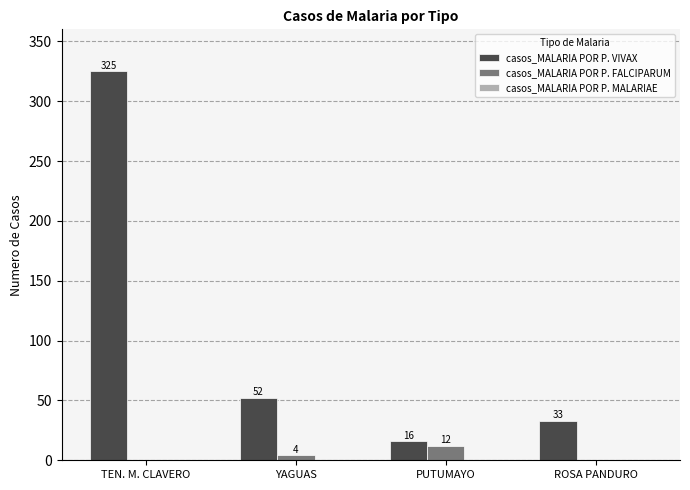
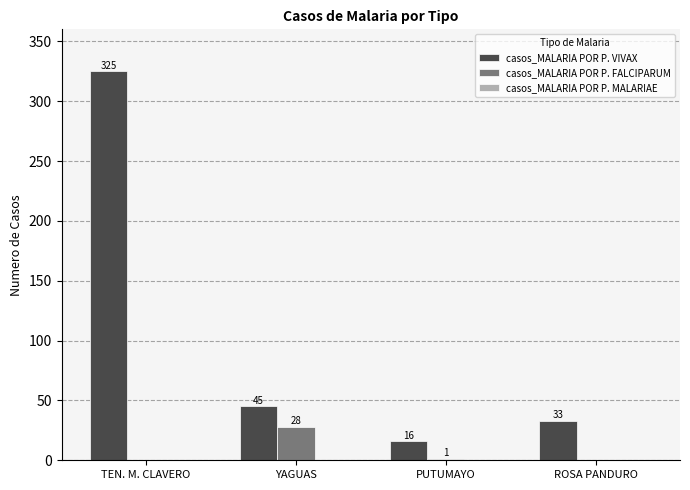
  {
    "casos_MALARIA POR P. VIVAX": {
      "TEN. M. CLAVERO": 325,
-     "YAGUAS": 52,
+     "YAGUAS": 45,
      "PUTUMAYO": 16,
      "ROSA PANDURO": 33
    },
    "casos_MALARIA POR P. FALCIPARUM": {
-     "YAGUAS": 4,
-     "PUTUMAYO": 12
+     "YAGUAS": 28,
+     "PUTUMAYO": 1
    },
    "casos_MALARIA POR P. MALARIAE": {
      "TEN. M. CLAVERO": 0,
      "YAGUAS": 0,
      "PUTUMAYO": 0,
      "ROSA PANDURO": 0
    }
  }
